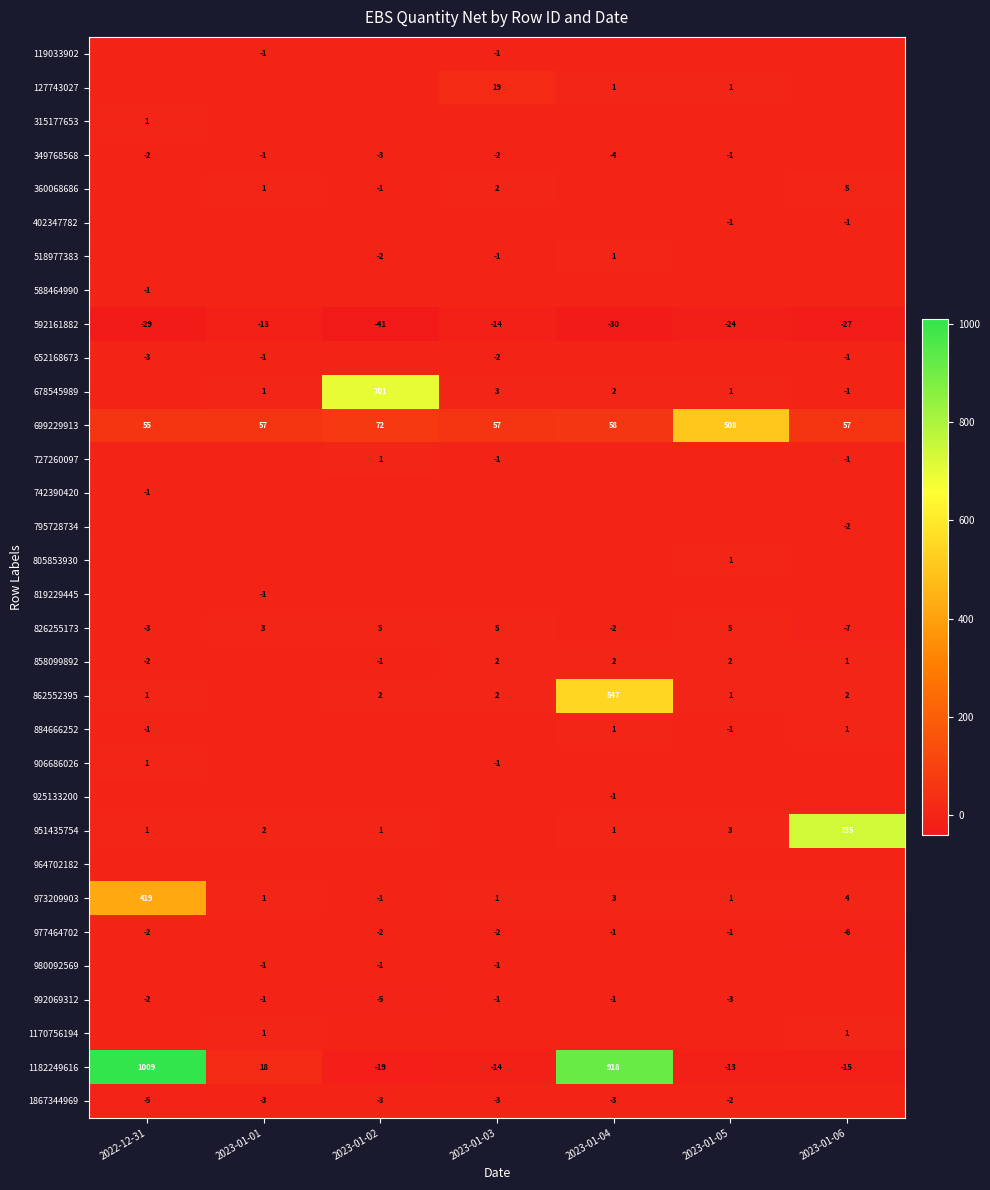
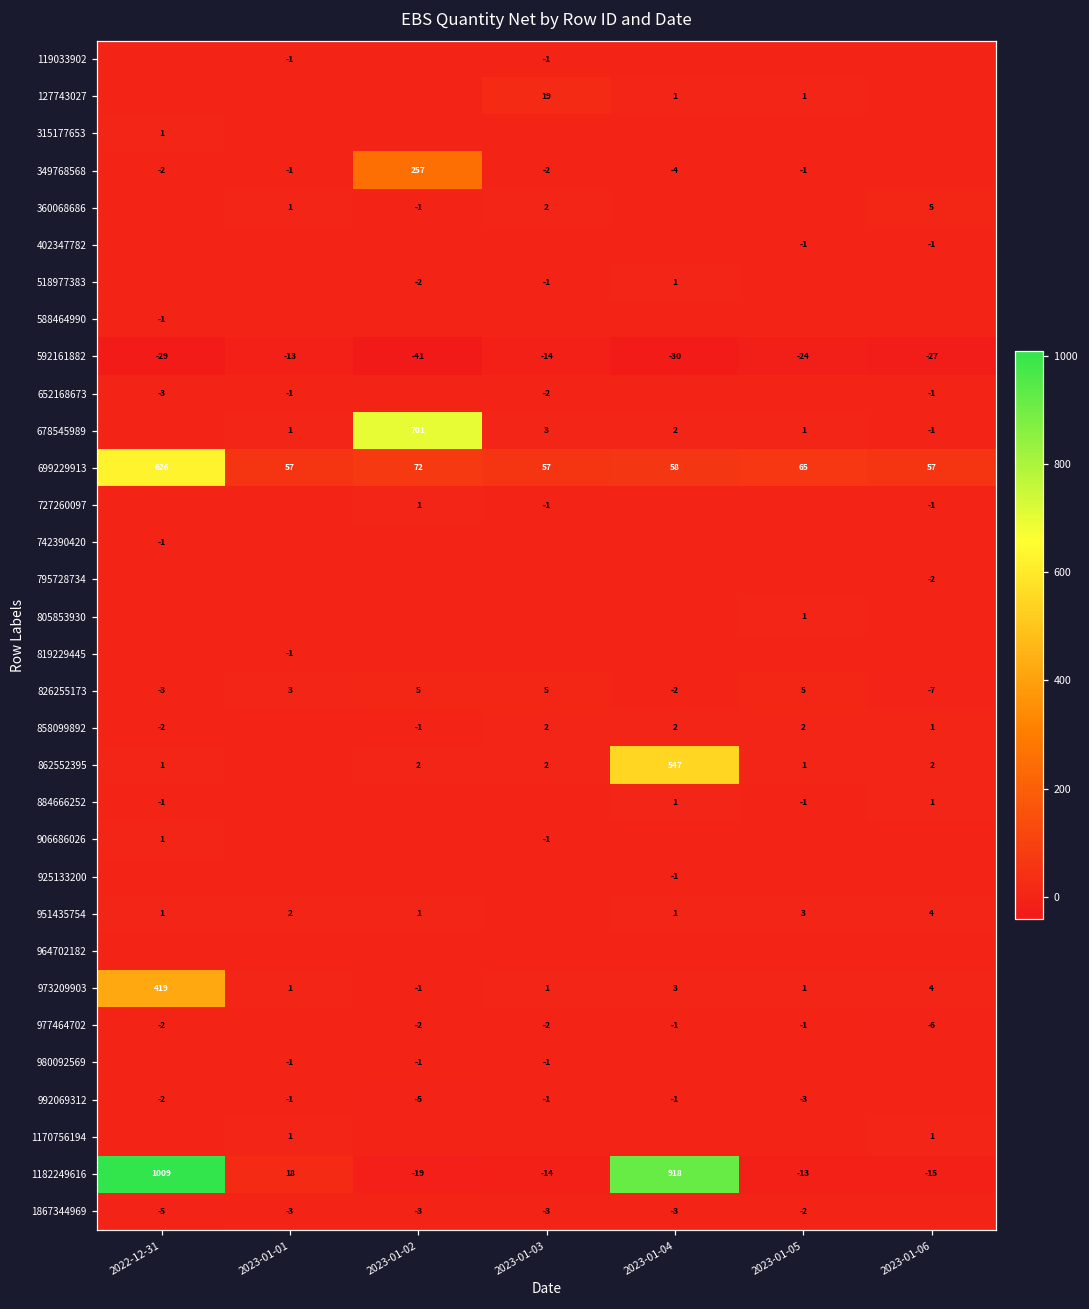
  {
    "119033902": {
      "2023-01-01": -1,
      "2023-01-03": -1
    },
    "127743027": {
      "2023-01-03": 19,
      "2023-01-04": 1,
      "2023-01-05": 1
    },
    "315177653": {
      "2022-12-31": 1
    },
    "349768568": {
      "2022-12-31": -2,
      "2023-01-01": -1,
-     "2023-01-02": -3,
+     "2023-01-02": 257,
      "2023-01-03": -2,
      "2023-01-04": -4,
      "2023-01-05": -1
    },
    "360068686": {
      "2023-01-01": 1,
      "2023-01-02": -1,
      "2023-01-03": 2,
      "2023-01-06": 5
    },
    "402347782": {
      "2023-01-05": -1,
      "2023-01-06": -1
    },
    "518977383": {
      "2023-01-02": -2,
      "2023-01-03": -1,
      "2023-01-04": 1
    },
    "588464990": {
      "2022-12-31": -1
    },
    "592161882": {
      "2022-12-31": -29,
      "2023-01-01": -13,
      "2023-01-02": -41,
      "2023-01-03": -14,
      "2023-01-04": -30,
      "2023-01-05": -24,
      "2023-01-06": -27
    },
    "652168673": {
      "2022-12-31": -3,
      "2023-01-01": -1,
      "2023-01-03": -2,
      "2023-01-06": -1
    },
    "678545989": {
      "2023-01-01": 1,
      "2023-01-02": 701,
      "2023-01-03": 3,
      "2023-01-04": 2,
      "2023-01-05": 1,
      "2023-01-06": -1
    },
    "699229913": {
-     "2022-12-31": 55,
+     "2022-12-31": 626,
      "2023-01-01": 57,
      "2023-01-02": 72,
      "2023-01-03": 57,
      "2023-01-04": 58,
-     "2023-01-05": 508,
+     "2023-01-05": 65,
      "2023-01-06": 57
    },
    "727260097": {
      "2023-01-02": 1,
      "2023-01-03": -1,
      "2023-01-06": -1
    },
    "742390420": {
      "2022-12-31": -1
    },
    "795728734": {
      "2023-01-06": -2
    },
    "805853930": {
      "2023-01-05": 1
    },
    "819229445": {
      "2023-01-01": -1
    },
    "826255173": {
      "2022-12-31": -3,
      "2023-01-01": 3,
      "2023-01-02": 5,
      "2023-01-03": 5,
      "2023-01-04": -2,
      "2023-01-05": 5,
      "2023-01-06": -7
    },
    "858099892": {
      "2022-12-31": -2,
      "2023-01-02": -1,
      "2023-01-03": 2,
      "2023-01-04": 2,
      "2023-01-05": 2,
      "2023-01-06": 1
    },
    "862552395": {
      "2022-12-31": 1,
      "2023-01-02": 2,
      "2023-01-03": 2,
      "2023-01-04": 547,
      "2023-01-05": 1,
      "2023-01-06": 2
    },
    "884666252": {
      "2022-12-31": -1,
      "2023-01-04": 1,
      "2023-01-05": -1,
      "2023-01-06": 1
    },
    "906686026": {
      "2022-12-31": 1,
      "2023-01-03": -1
    },
    "925133200": {
      "2023-01-04": -1
    },
    "951435754": {
      "2022-12-31": 1,
      "2023-01-01": 2,
      "2023-01-02": 1,
      "2023-01-04": 1,
      "2023-01-05": 3,
-     "2023-01-06": 735
+     "2023-01-06": 4
    },
    "973209903": {
      "2022-12-31": 419,
      "2023-01-01": 1,
      "2023-01-02": -1,
      "2023-01-03": 1,
      "2023-01-04": 3,
      "2023-01-05": 1,
      "2023-01-06": 4
    },
    "977464702": {
      "2022-12-31": -2,
      "2023-01-02": -2,
      "2023-01-03": -2,
      "2023-01-04": -1,
      "2023-01-05": -1,
      "2023-01-06": -6
    },
    "980092569": {
      "2023-01-01": -1,
      "2023-01-02": -1,
      "2023-01-03": -1
    },
    "992069312": {
      "2022-12-31": -2,
      "2023-01-01": -1,
      "2023-01-02": -5,
      "2023-01-03": -1,
      "2023-01-04": -1,
      "2023-01-05": -3
    },
    "1170756194": {
      "2023-01-01": 1,
      "2023-01-06": 1
    },
    "1182249616": {
      "2022-12-31": 1009,
      "2023-01-01": 18,
      "2023-01-02": -19,
      "2023-01-03": -14,
      "2023-01-04": 918,
      "2023-01-05": -13,
      "2023-01-06": -15
    },
    "1867344969": {
      "2022-12-31": -5,
      "2023-01-01": -3,
      "2023-01-02": -3,
      "2023-01-03": -3,
      "2023-01-04": -3,
      "2023-01-05": -2
    }
  }
